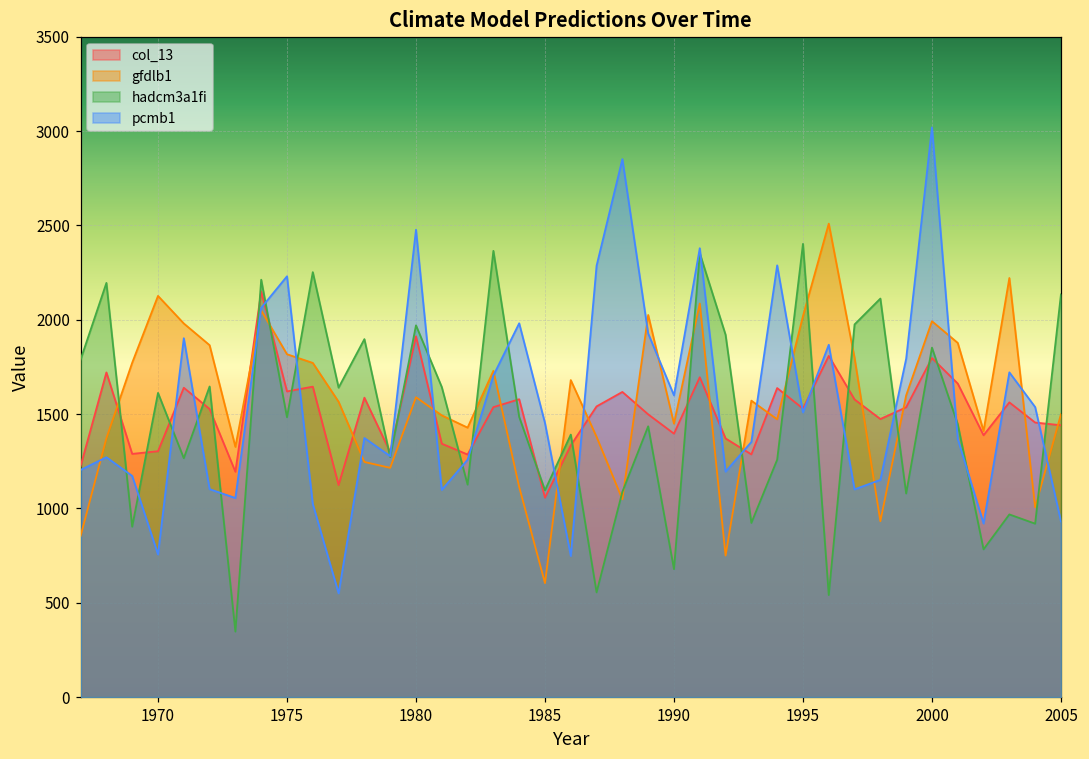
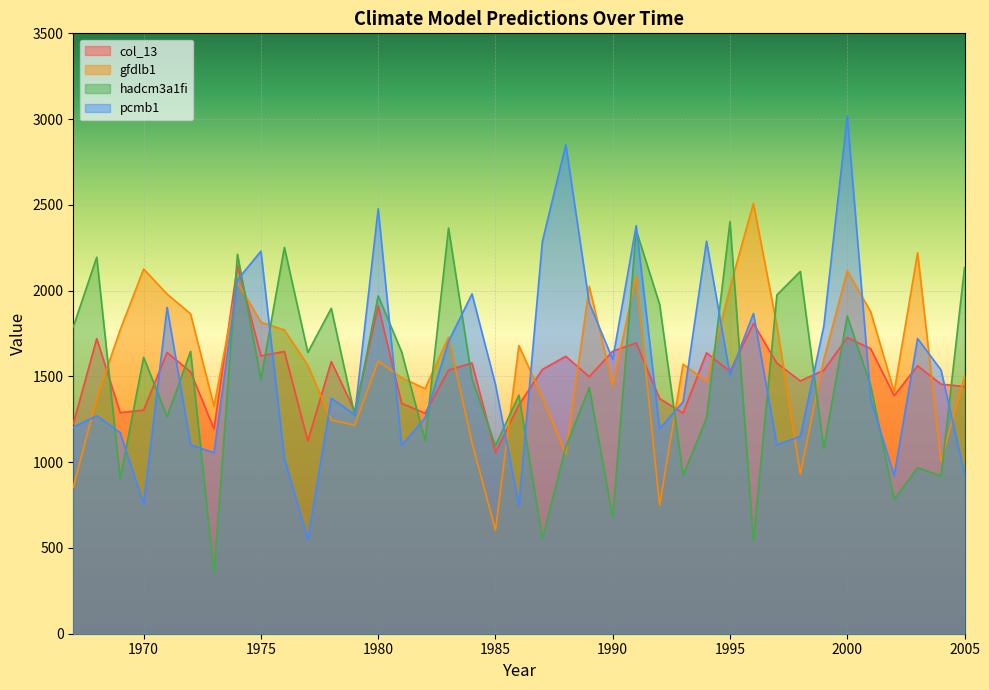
  {
    "col_13": {
      "1970": 1300,
      "1975": 1620,
      "1980": 1910,
      "1985": 1060,
-     "1990": 1400,
+     "1990": 1650,
      "1995": 1530,
-     "2000": 1800,
+     "2000": 1730,
      "2005": 1440
    },
    "gfdlb1": {
      "1970": 2130,
      "1975": 1820,
      "1980": 1590,
      "1985": 600,
      "1990": 1450,
      "1995": 2020,
-     "2000": 1990,
+     "2000": 2120,
      "2005": 1500
    },
    "hadcm3a1fi": {
      "1970": 1610,
      "1975": 1480,
      "1980": 1970,
      "1985": 1100,
      "1990": 680,
      "1995": 2400,
      "2000": 1850,
      "2005": 2130
    },
    "pcmb1": {
      "1970": 760,
      "1975": 2230,
      "1980": 2480,
      "1985": 1450,
      "1990": 1600,
      "1995": 1510,
      "2000": 3020,
      "2005": 930
    }
  }
